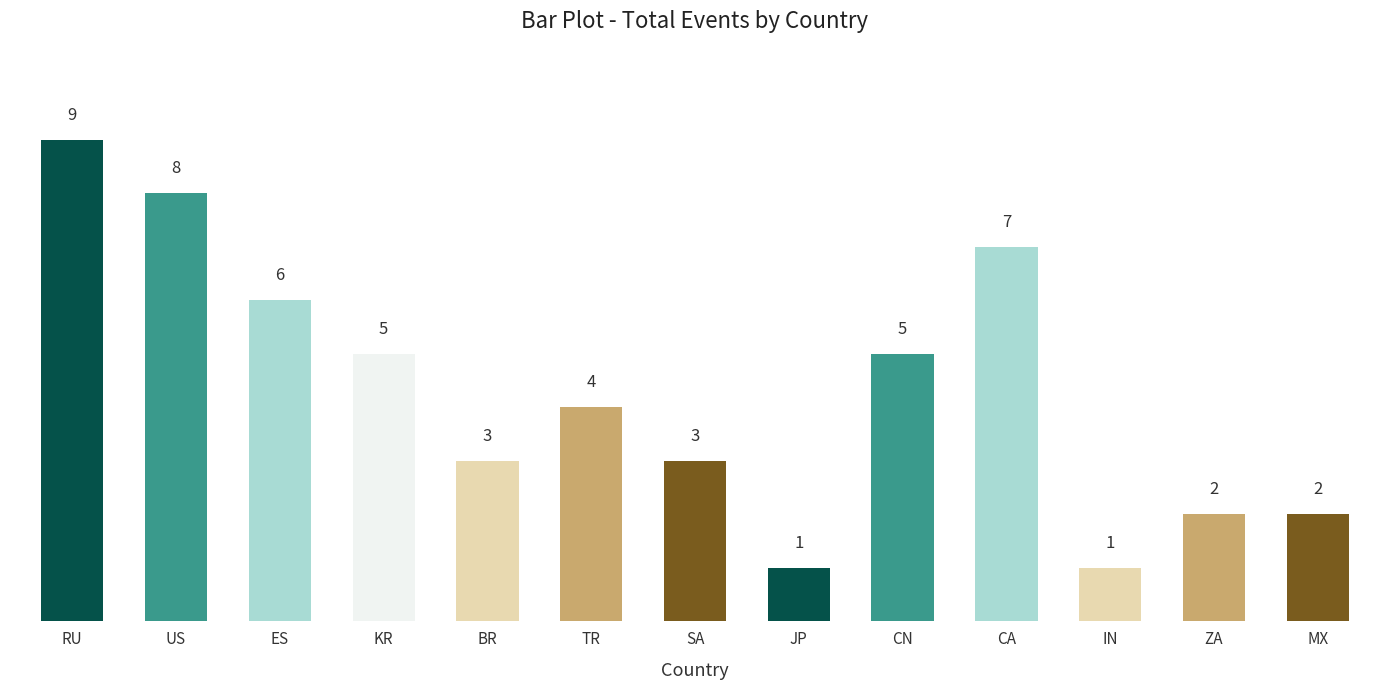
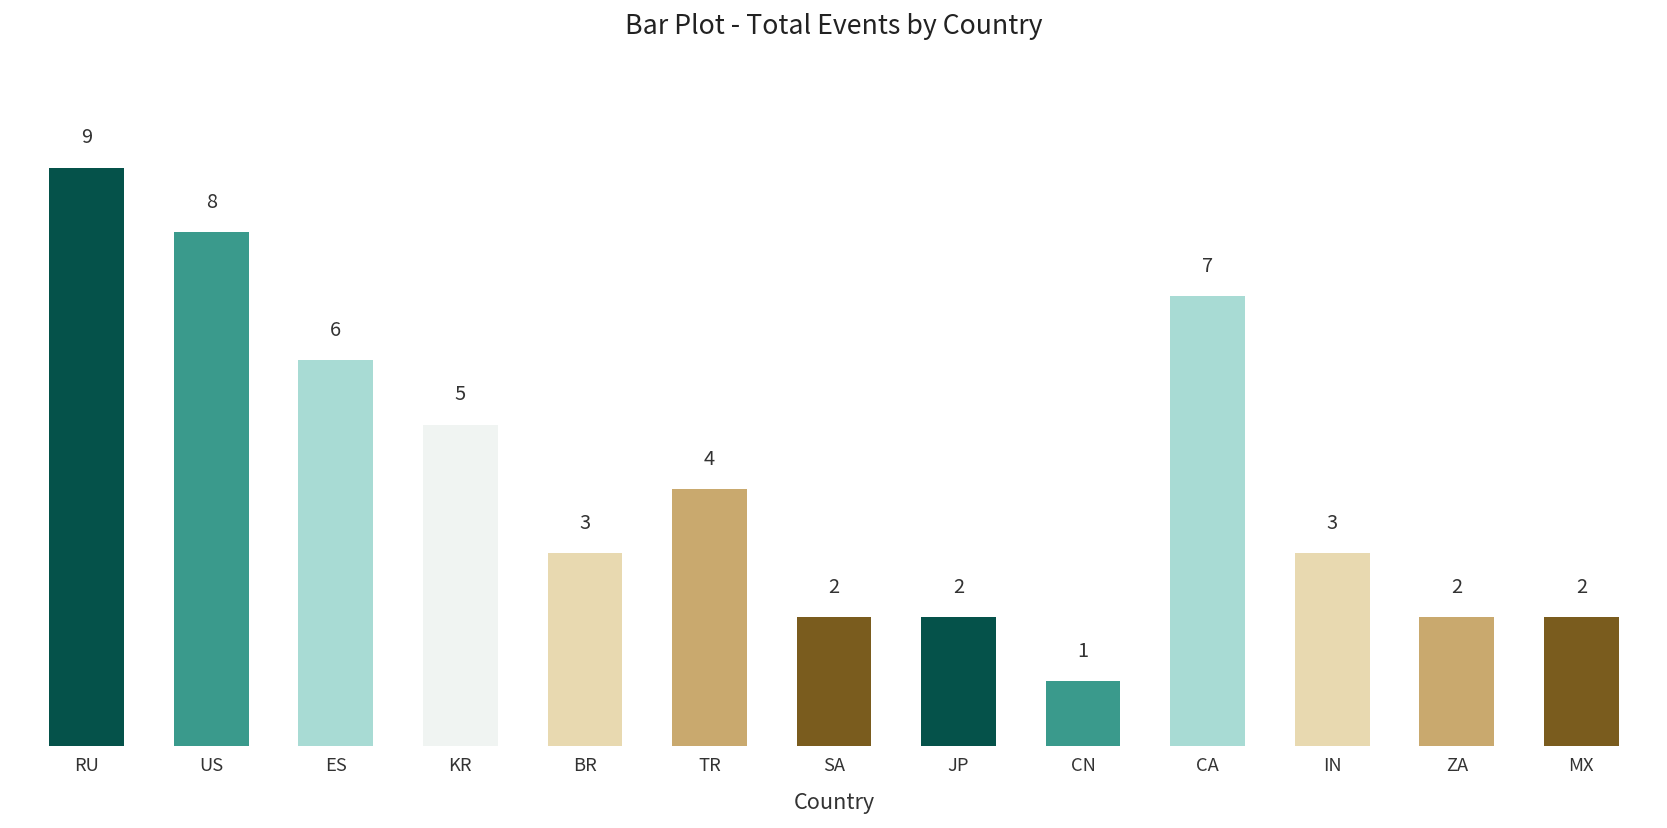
  {
    "RU": 9,
    "US": 8,
    "ES": 6,
    "KR": 5,
    "BR": 3,
    "TR": 4,
-   "SA": 3,
-   "JP": 1,
-   "CN": 5,
+   "SA": 2,
+   "JP": 2,
+   "CN": 1,
    "CA": 7,
-   "IN": 1,
+   "IN": 3,
    "ZA": 2,
    "MX": 2
  }
